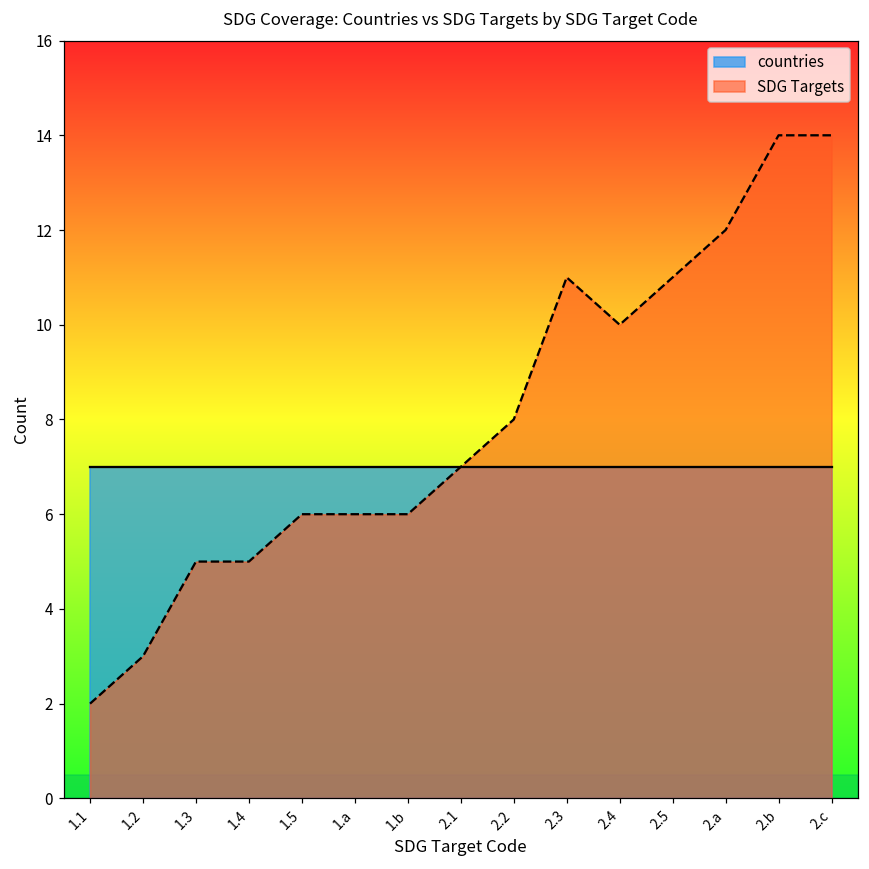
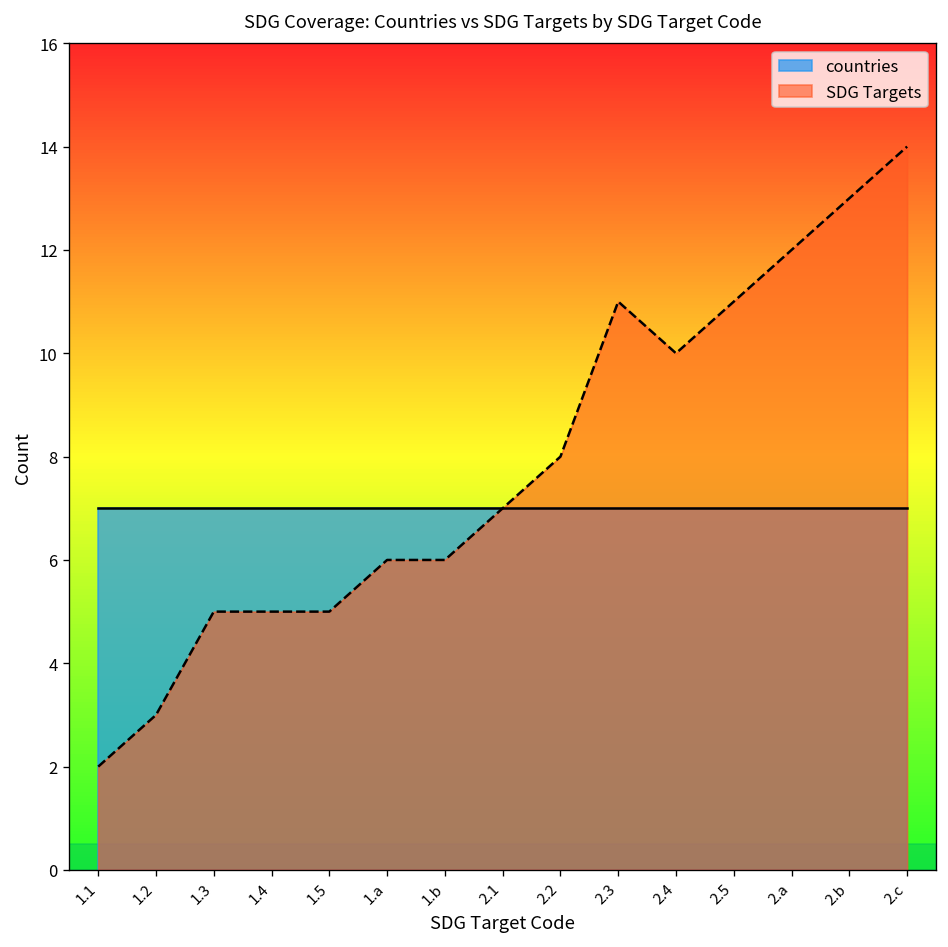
  {
    "countries": {
      "1.1": 7,
      "1.2": 7,
      "1.3": 7,
      "1.4": 7,
      "1.5": 7,
      "1.a": 7,
      "1.b": 7,
      "2.2": 7,
      "2.3": 7,
      "2.4": 7,
      "2.5": 7,
      "2.a": 7,
      "2.b": 7,
      "2.c": 7
    },
    "SDG Targets": {
      "1.1": 2,
      "1.2": 3,
      "1.3": 5,
      "1.4": 5,
-     "1.5": 6,
+     "1.5": 5,
      "1.a": 6,
      "1.b": 6,
      "2.2": 8,
      "2.3": 11,
      "2.4": 10,
      "2.5": 11,
      "2.a": 12,
-     "2.b": 14,
+     "2.b": 13,
      "2.c": 14
    }
  }
